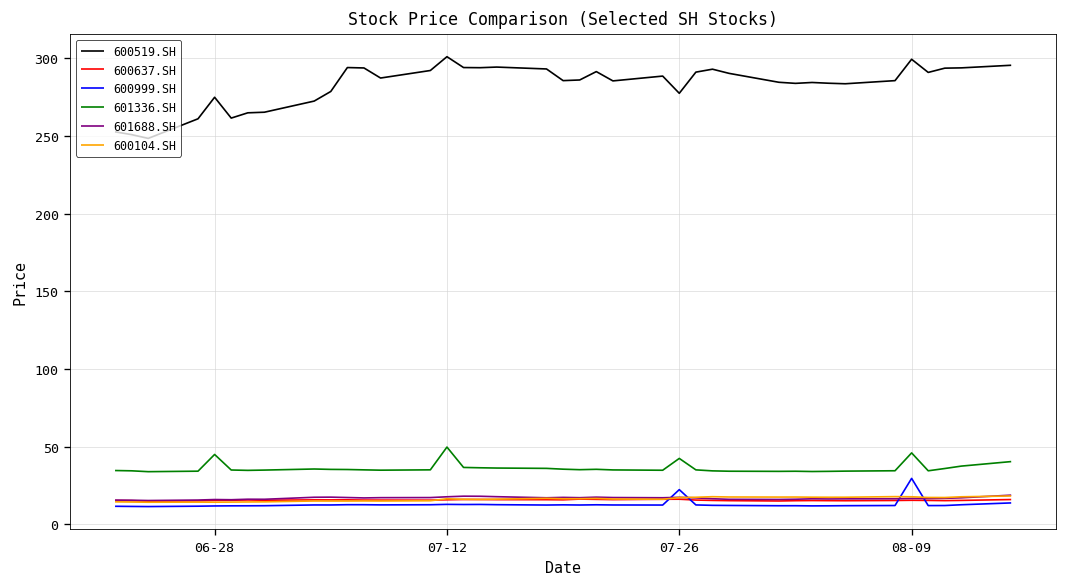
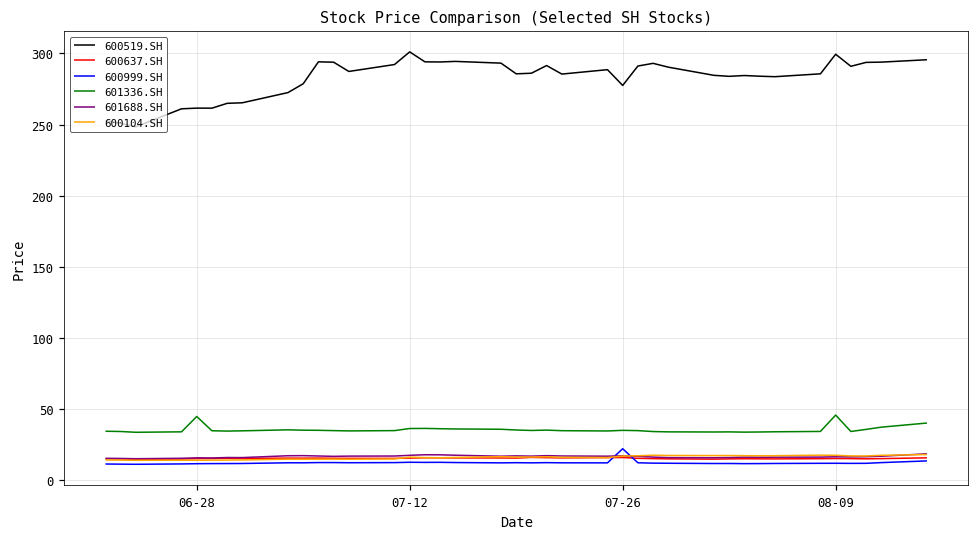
  {
    "600519.SH": {
-     "06-28": 275,
+     "06-28": 262,
      "07-12": 301,
      "07-26": 278,
      "08-09": 299
    },
    "600999.SH": {
      "06-28": 12,
      "07-12": 13,
      "07-26": 22,
-     "08-09": 30
+     "08-09": 12
    },
    "601336.SH": {
      "06-28": 45,
-     "07-12": 50,
-     "07-26": 42,
+     "07-12": 36,
+     "07-26": 35,
      "08-09": 46
    }
  }
